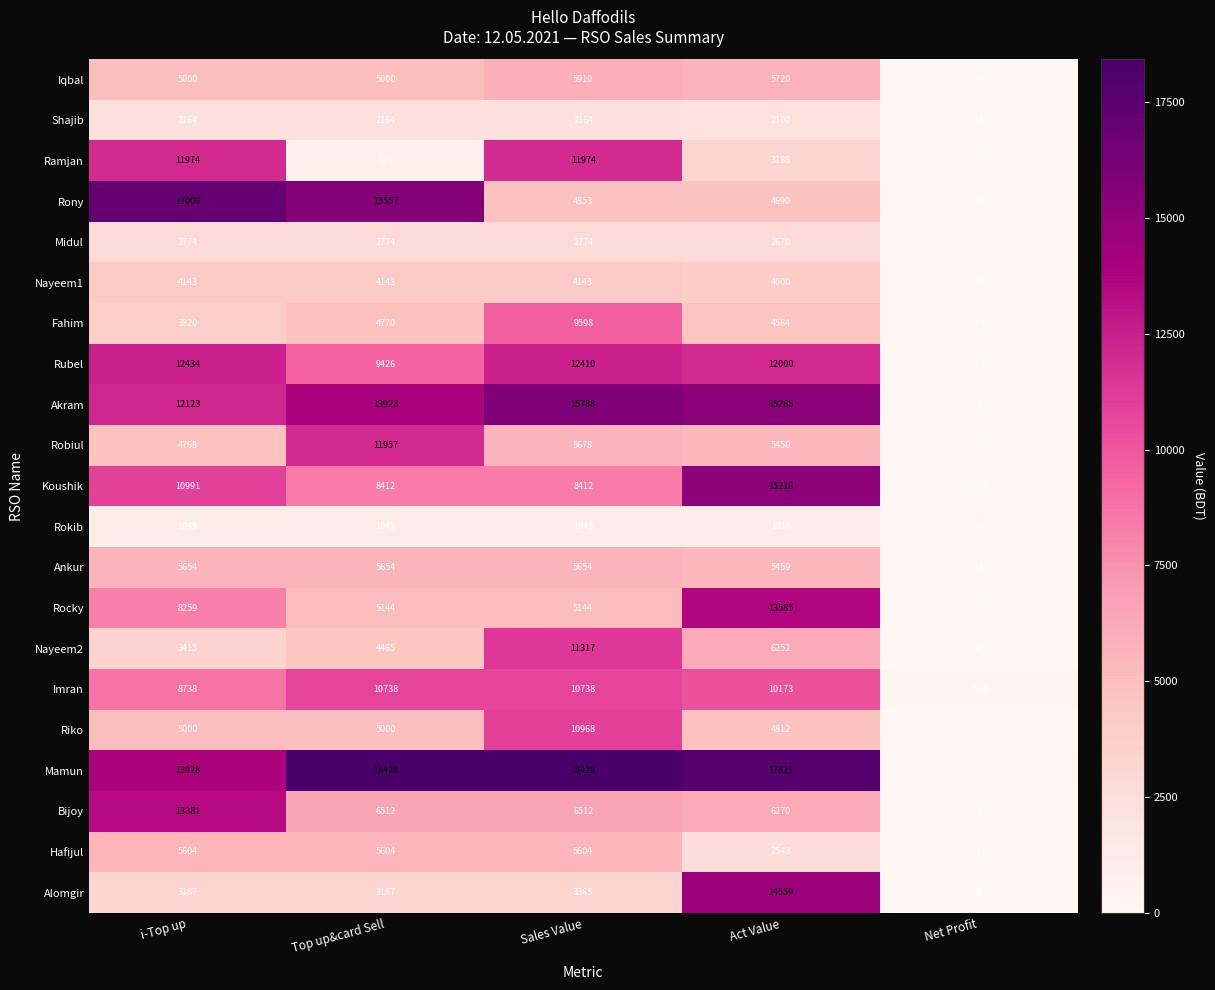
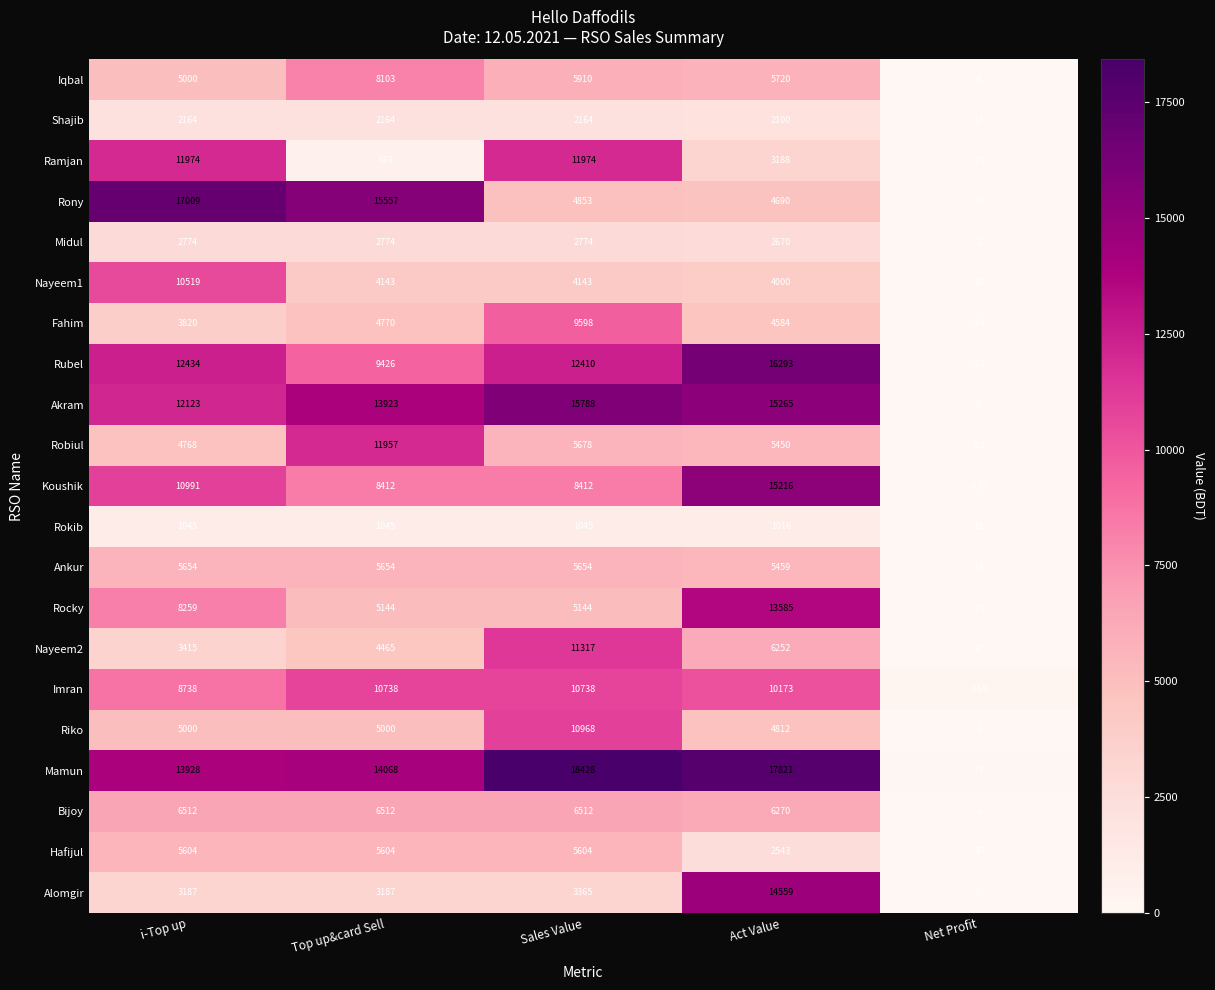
  {
    "Iqbal": {
      "i-Top up": 5000,
-     "Top up&card Sell": 5000,
+     "Top up&card Sell": 8103,
      "Sales Value": 5910,
      "Act Value": 5720
    },
    "Ramjan": {
      "i-Top up": 11974,
      "Sales Value": 11974
    },
    "Rony": {
      "i-Top up": 17009,
      "Top up&card Sell": 15557,
      "Sales Value": 4853,
      "Act Value": 4690
    },
    "Nayeem1": {
-     "i-Top up": 4143,
+     "i-Top up": 10519,
      "Top up&card Sell": 4143,
      "Sales Value": 4143,
      "Act Value": 4000
    },
    "Fahim": {
      "i-Top up": 3820,
      "Top up&card Sell": 4770,
      "Sales Value": 9598,
      "Act Value": 4584
    },
    "Rubel": {
      "i-Top up": 12434,
      "Top up&card Sell": 9426,
      "Sales Value": 12410,
-     "Act Value": 12000
+     "Act Value": 16293
    },
    "Akram": {
      "i-Top up": 12123,
      "Top up&card Sell": 13923,
      "Sales Value": 15788,
      "Act Value": 15265
    },
    "Robiul": {
      "i-Top up": 4768,
      "Top up&card Sell": 11957,
      "Sales Value": 5678,
      "Act Value": 5450
    },
    "Koushik": {
      "i-Top up": 10991,
      "Top up&card Sell": 8412,
      "Sales Value": 8412,
      "Act Value": 15216
    },
    "Ankur": {
      "i-Top up": 5654,
      "Top up&card Sell": 5654,
      "Sales Value": 5654,
      "Act Value": 5459
    },
    "Rocky": {
      "i-Top up": 8259,
      "Top up&card Sell": 5144,
      "Sales Value": 5144,
      "Act Value": 13585
    },
    "Nayeem2": {
      "i-Top up": 3415,
      "Top up&card Sell": 4465,
      "Sales Value": 11317,
      "Act Value": 6252
    },
    "Imran": {
      "i-Top up": 8738,
      "Top up&card Sell": 10738,
      "Sales Value": 10738,
      "Act Value": 10173
    },
    "Riko": {
      "i-Top up": 5000,
      "Top up&card Sell": 5000,
      "Sales Value": 10968,
      "Act Value": 4812
    },
    "Mamun": {
      "i-Top up": 13928,
-     "Top up&card Sell": 18428,
+     "Top up&card Sell": 14068,
      "Sales Value": 18428,
      "Act Value": 17821
    },
    "Bijoy": {
-     "i-Top up": 13381,
+     "i-Top up": 6512,
      "Top up&card Sell": 6512,
      "Sales Value": 6512,
      "Act Value": 6270
    },
    "Hafijul": {
      "i-Top up": 5604,
      "Top up&card Sell": 5604,
      "Sales Value": 5604
    },
    "Alomgir": {
      "Act Value": 14559
    }
  }
